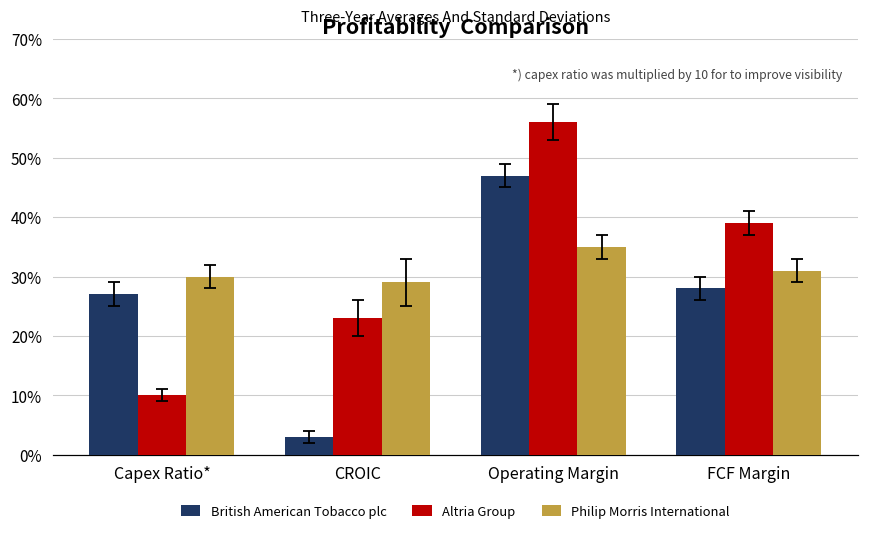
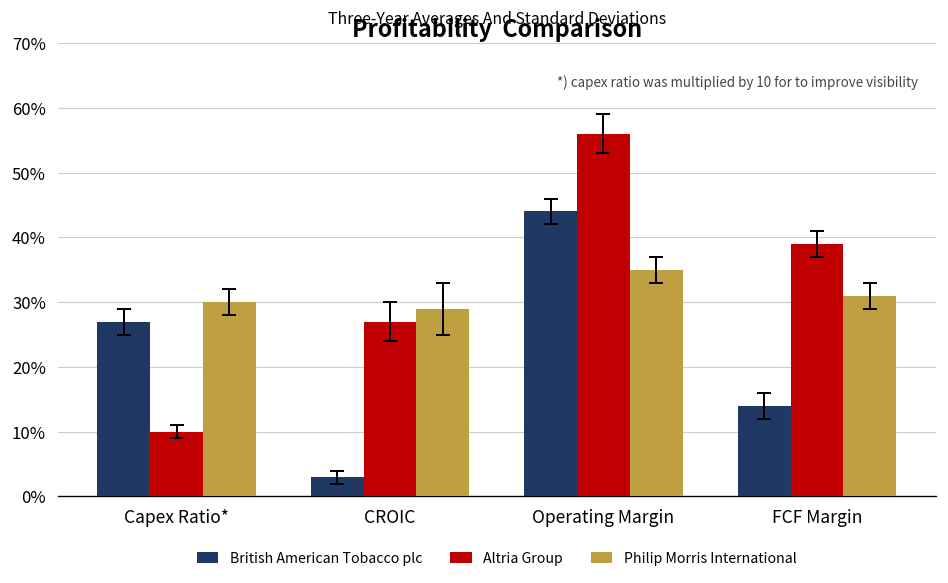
  {
    "British American Tobacco plc": {
      "Capex Ratio*": "27%",
      "CROIC": "3%",
-     "Operating Margin": "47%",
-     "FCF Margin": "28%"
+     "Operating Margin": "44%",
+     "FCF Margin": "14%"
    },
    "Altria Group": {
      "Capex Ratio*": "10%",
-     "CROIC": "23%",
+     "CROIC": "27%",
      "Operating Margin": "56%",
      "FCF Margin": "39%"
    },
    "Philip Morris International": {
      "Capex Ratio*": "30%",
      "CROIC": "29%",
      "Operating Margin": "35%",
      "FCF Margin": "31%"
    }
  }
